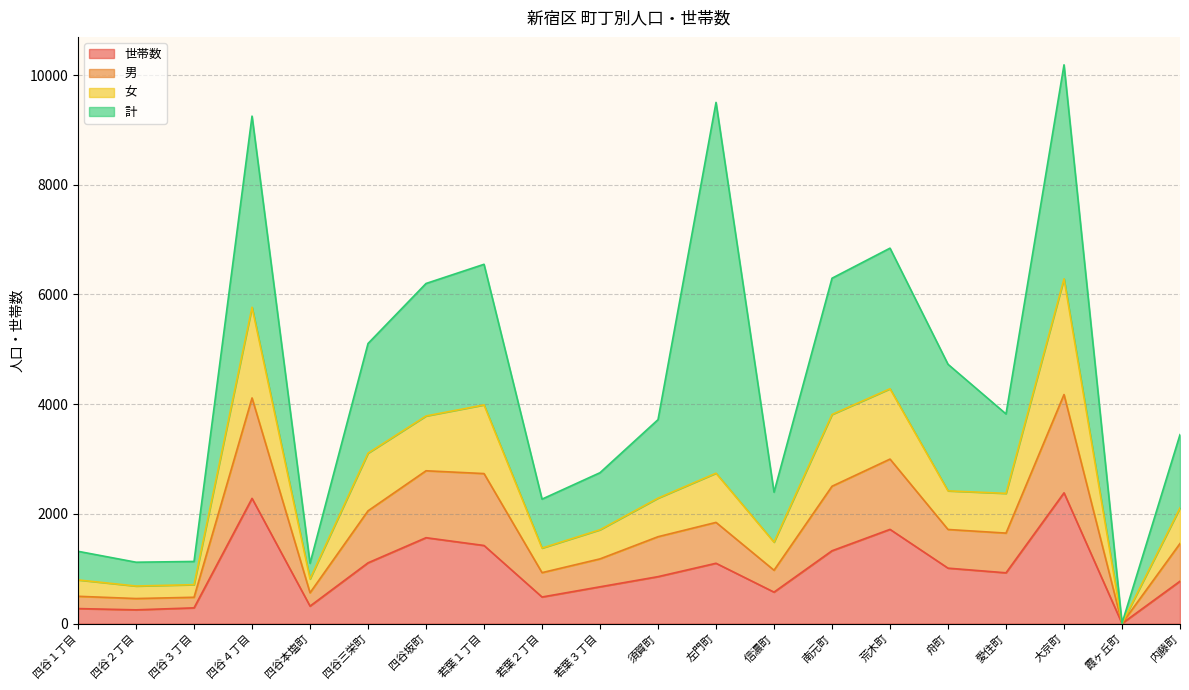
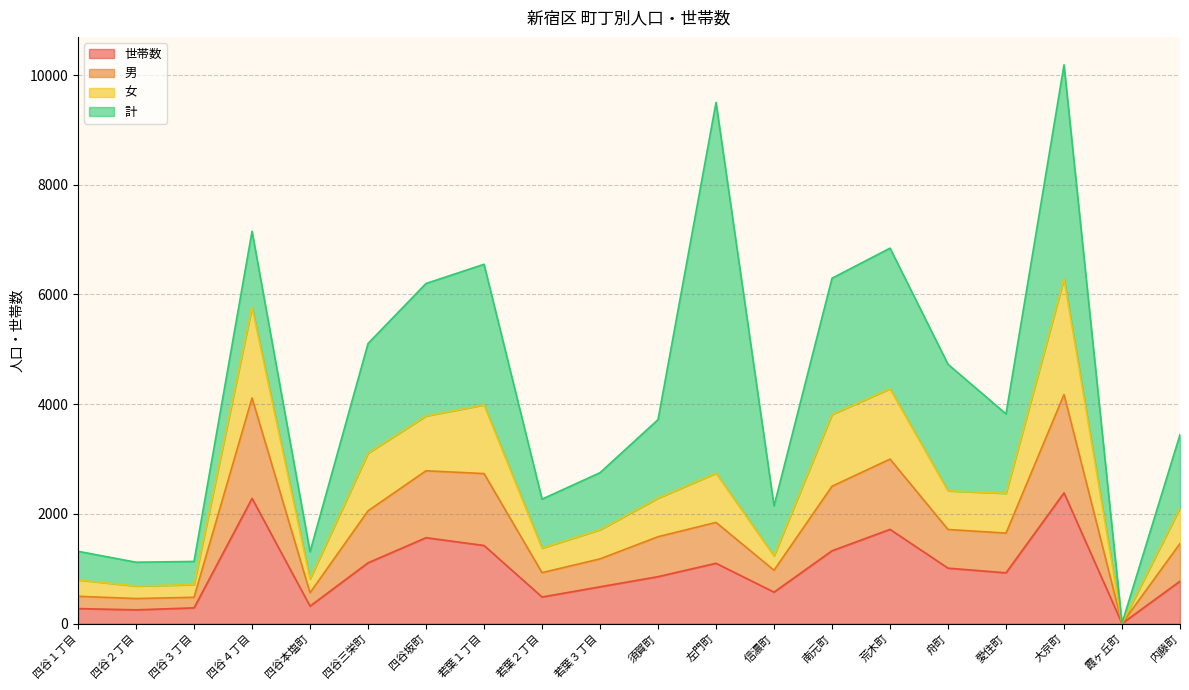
  {
    "女": {
      "四谷１丁目": 300,
      "四谷２丁目": 200,
      "四谷３丁目": 200,
      "四谷４丁目": 1700,
      "四谷本塩町": 300,
      "四谷三栄町": 1100,
      "四谷坂町": 1000,
      "若葉１丁目": 1300,
      "若葉２丁目": 400,
      "若葉３丁目": 500,
      "須賀町": 700,
      "左門町": 900,
-     "信濃町": 500,
+     "信濃町": 300,
      "南元町": 1300,
      "荒木町": 1300,
      "舟町": 700,
      "愛住町": 700,
      "大京町": 2100,
      "内藤町": 600
    },
    "計": {
      "四谷１丁目": 500,
      "四谷２丁目": 400,
      "四谷３丁目": 400,
-     "四谷４丁目": 3500,
-     "四谷本塩町": 300,
+     "四谷４丁目": 1400,
+     "四谷本塩町": 500,
      "四谷三栄町": 2000,
      "四谷坂町": 2400,
      "若葉１丁目": 2600,
      "若葉２丁目": 900,
      "若葉３丁目": 1000,
      "須賀町": 1400,
      "左門町": 6800,
      "信濃町": 900,
      "南元町": 2500,
      "荒木町": 2600,
      "舟町": 2300,
      "愛住町": 1400,
      "大京町": 3900,
      "内藤町": 1300
    }
  }
